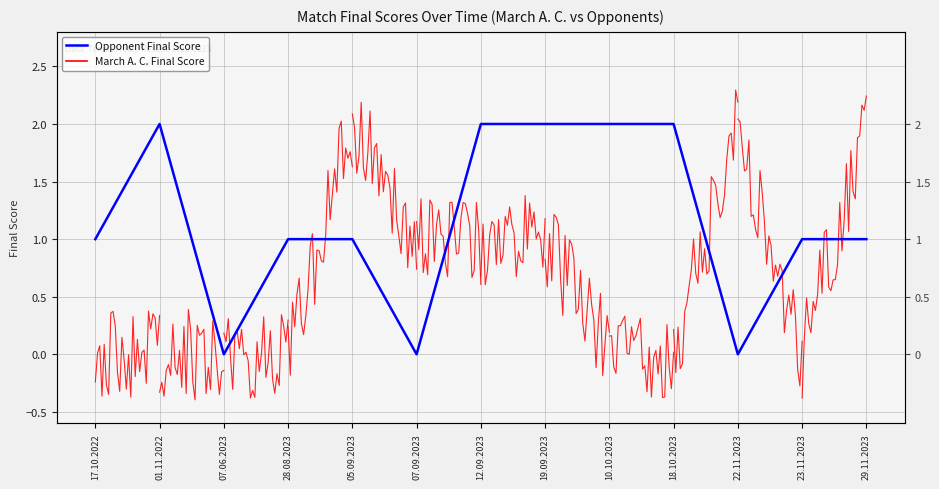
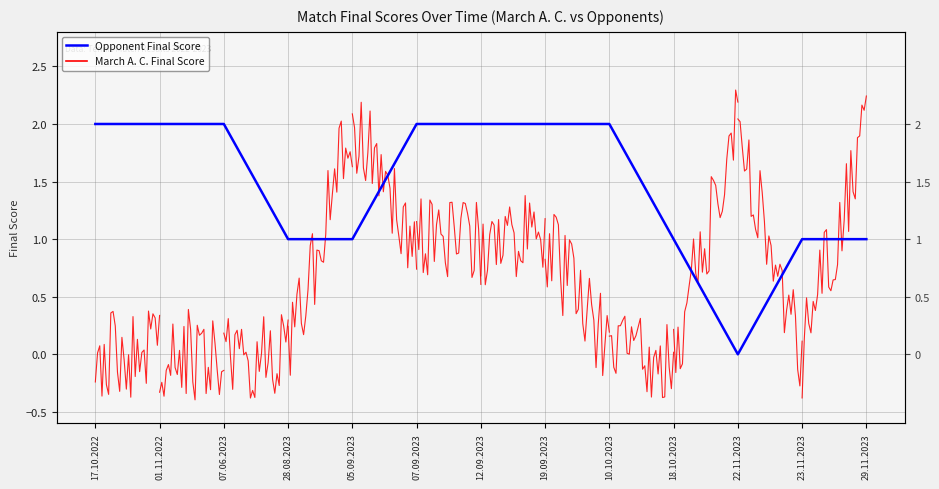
  {
    "Opponent Final Score": {
-     "17.10.2022": 1,
+     "17.10.2022": 2,
      "01.11.2022": 2,
-     "07.06.2023": 0,
+     "07.06.2023": 2,
      "28.08.2023": 1,
      "05.09.2023": 1,
-     "07.09.2023": 0,
+     "07.09.2023": 2,
      "12.09.2023": 2,
      "19.09.2023": 2,
      "10.10.2023": 2,
-     "18.10.2023": 2,
+     "18.10.2023": 1,
      "22.11.2023": 0,
      "23.11.2023": 1,
      "29.11.2023": 1
    }
  }
